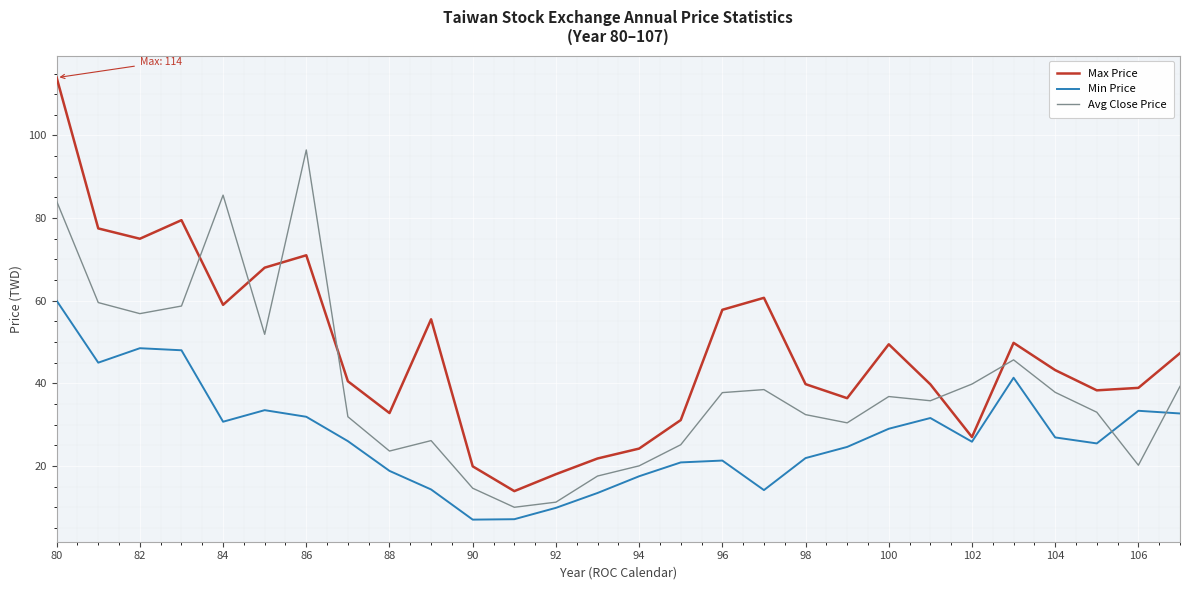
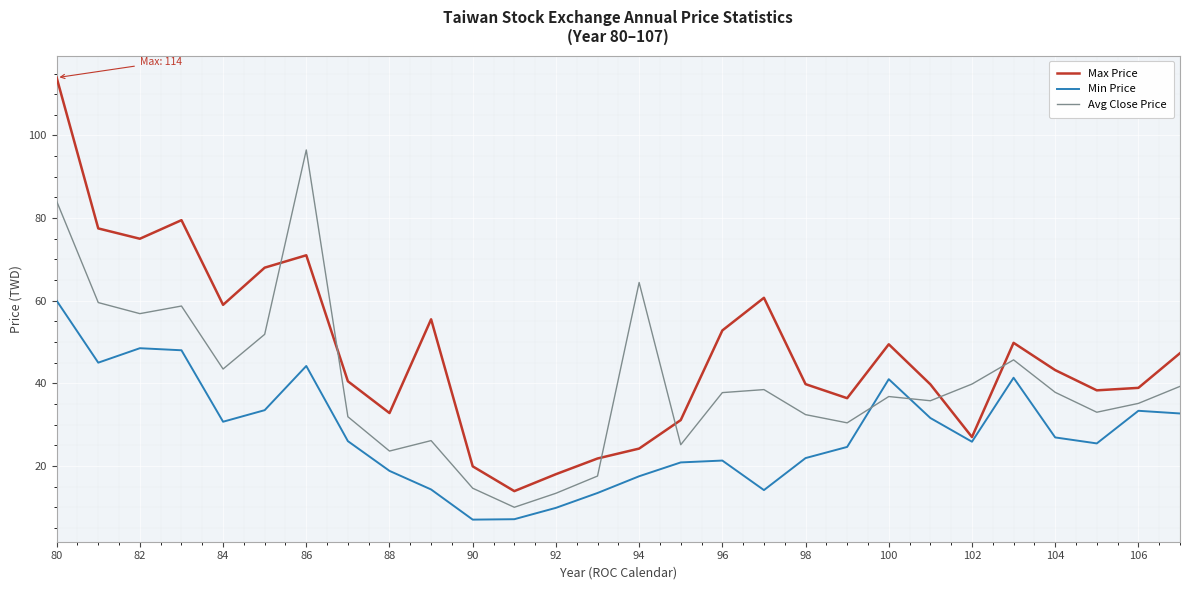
  {
    "Max Price": {
      "82": 75,
      "84": 59,
      "86": 71,
      "88": 33,
      "90": 20,
      "92": 18,
      "94": 24,
-     "96": 58,
+     "96": 53,
      "98": 40,
      "100": 49,
      "102": 27,
      "104": 43,
      "106": 39
    },
    "Min Price": {
      "80": 60,
      "82": 49,
      "84": 31,
-     "86": 32,
+     "86": 44,
      "88": 19,
      "90": 7,
      "92": 10,
      "94": 18,
      "96": 21,
      "98": 22,
-     "100": 29,
+     "100": 41,
      "102": 26,
      "104": 27,
      "106": 33
    },
    "Avg Close Price": {
      "80": 84,
      "82": 57,
-     "84": 86,
+     "84": 43,
      "86": 97,
      "88": 24,
      "90": 15,
-     "92": 11,
-     "94": 20,
+     "92": 13,
+     "94": 64,
      "96": 38,
      "98": 32,
      "100": 37,
      "102": 40,
      "104": 38,
-     "106": 20
+     "106": 35
    }
  }
